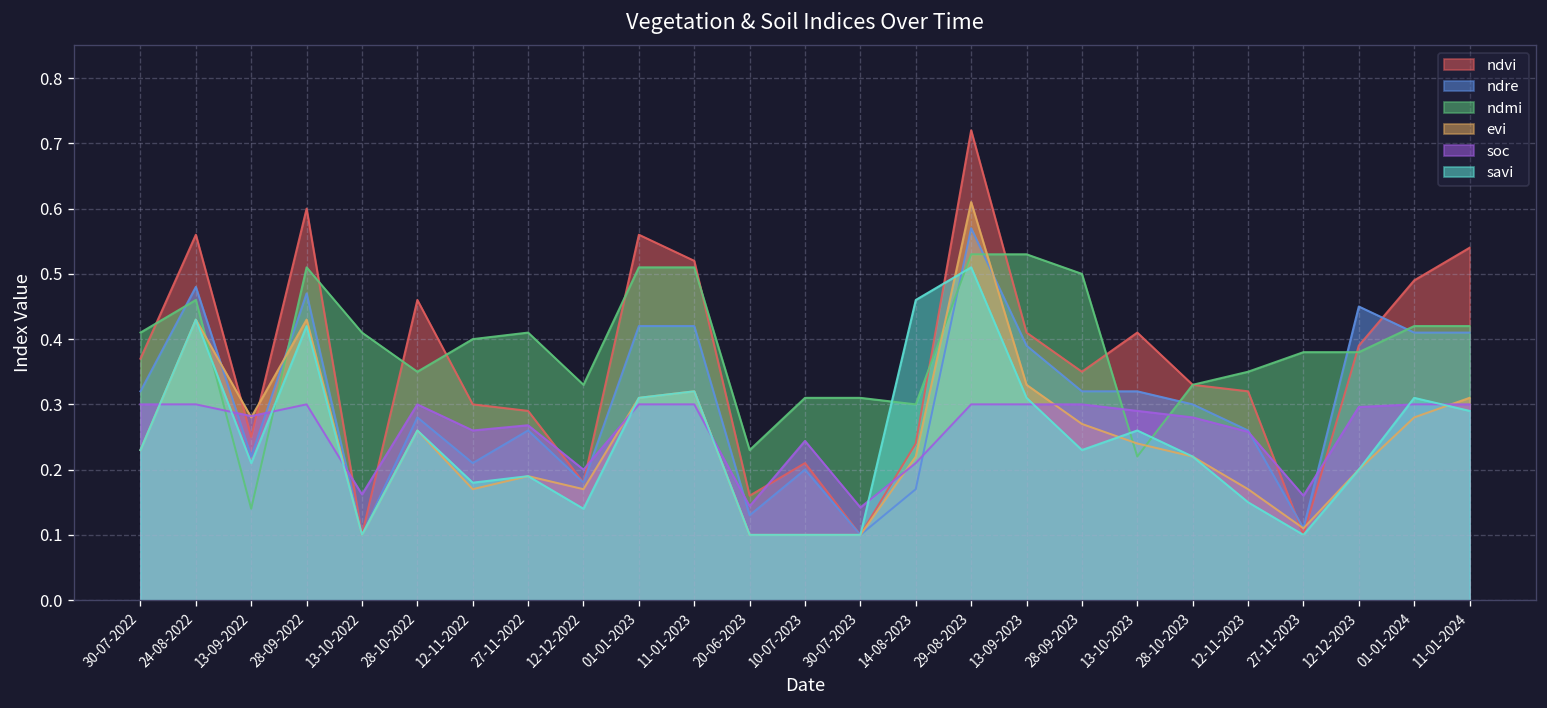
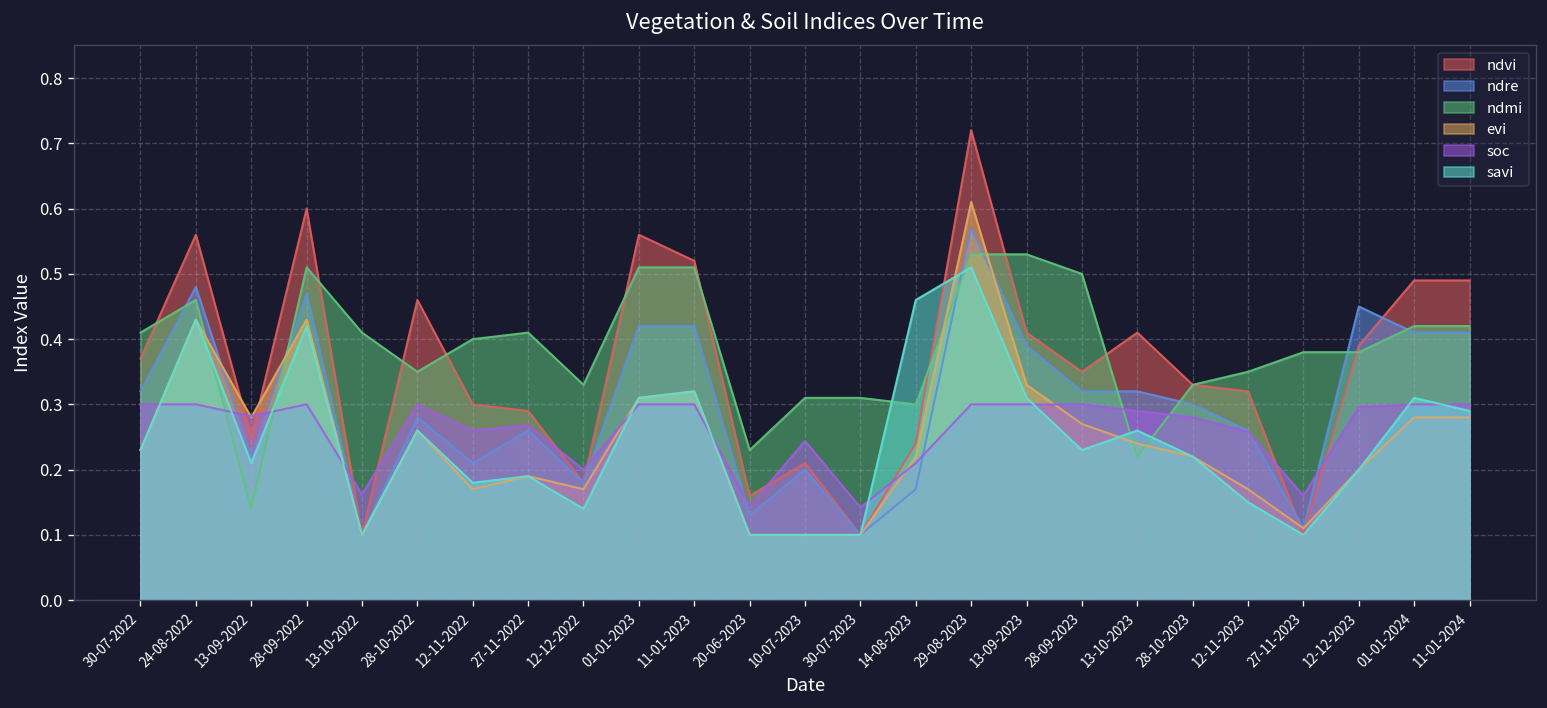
  {
    "ndvi": {
      "30-07-2022": 0.37,
      "24-08-2022": 0.56,
      "13-09-2022": 0.25,
      "28-09-2022": 0.60,
      "28-10-2022": 0.46,
      "12-11-2022": 0.30,
      "27-11-2022": 0.29,
      "01-01-2023": 0.56,
      "11-01-2023": 0.52,
      "20-06-2023": 0.16,
      "10-07-2023": 0.21,
      "14-08-2023": 0.24,
      "29-08-2023": 0.72,
      "13-09-2023": 0.41,
      "28-09-2023": 0.35,
      "13-10-2023": 0.41,
      "12-11-2023": 0.32,
      "12-12-2023": 0.39,
      "01-01-2024": 0.49,
-     "11-01-2024": 0.54
+     "11-01-2024": 0.49
    },
    "ndre": {
      "30-07-2022": 0.32,
      "24-08-2022": 0.48,
      "13-09-2022": 0.22,
      "28-09-2022": 0.47,
      "28-10-2022": 0.28,
      "12-11-2022": 0.21,
      "27-11-2022": 0.26,
      "01-01-2023": 0.42,
      "11-01-2023": 0.42,
      "20-06-2023": 0.13,
      "10-07-2023": 0.20,
      "14-08-2023": 0.17,
      "29-08-2023": 0.57,
      "13-09-2023": 0.39,
      "28-09-2023": 0.32,
      "13-10-2023": 0.32,
      "28-10-2023": 0.30,
      "12-12-2023": 0.45,
      "01-01-2024": 0.41,
      "11-01-2024": 0.41
    },
    "ndmi": {
      "30-07-2022": 0.41,
      "24-08-2022": 0.46,
      "13-09-2022": 0.14,
      "28-09-2022": 0.51,
      "13-10-2022": 0.41,
      "28-10-2022": 0.35,
      "12-11-2022": 0.40,
      "27-11-2022": 0.41,
      "12-12-2022": 0.33,
      "01-01-2023": 0.51,
      "11-01-2023": 0.51,
      "20-06-2023": 0.23,
      "10-07-2023": 0.31,
      "30-07-2023": 0.31,
      "14-08-2023": 0.30,
      "29-08-2023": 0.53,
      "13-09-2023": 0.53,
      "28-09-2023": 0.50,
      "13-10-2023": 0.22,
      "12-11-2023": 0.35,
      "27-11-2023": 0.38,
      "12-12-2023": 0.38,
      "01-01-2024": 0.42,
      "11-01-2024": 0.42
    },
    "evi": {
      "28-09-2022": 0.43,
      "12-11-2022": 0.17,
      "12-12-2022": 0.17,
      "14-08-2023": 0.22,
      "29-08-2023": 0.61,
      "13-09-2023": 0.33,
      "28-09-2023": 0.27,
      "13-10-2023": 0.24,
      "12-11-2023": 0.17,
      "01-01-2024": 0.28,
-     "11-01-2024": 0.31
+     "11-01-2024": 0.28
    },
    "soc": {
      "30-07-2022": 0.30,
      "24-08-2022": 0.30,
      "28-09-2022": 0.30,
      "13-10-2022": 0.16,
      "28-10-2022": 0.30,
      "12-11-2022": 0.26,
      "27-11-2022": 0.27,
      "12-12-2022": 0.20,
      "01-01-2023": 0.30,
      "11-01-2023": 0.30,
      "20-06-2023": 0.14,
      "10-07-2023": 0.24,
      "30-07-2023": 0.14,
      "14-08-2023": 0.21,
      "29-08-2023": 0.30,
      "13-09-2023": 0.30,
      "28-09-2023": 0.30,
      "13-10-2023": 0.29,
      "28-10-2023": 0.28,
      "27-11-2023": 0.16,
      "12-12-2023": 0.30,
      "01-01-2024": 0.30,
      "11-01-2024": 0.30
    },
    "savi": {
      "13-09-2022": 0.21,
      "28-09-2022": 0.42,
      "12-11-2022": 0.18,
      "12-12-2022": 0.14,
      "14-08-2023": 0.46,
      "29-08-2023": 0.51,
      "13-09-2023": 0.31,
      "28-09-2023": 0.23,
      "13-10-2023": 0.26,
      "12-11-2023": 0.15,
      "01-01-2024": 0.31,
      "11-01-2024": 0.29
    }
  }
